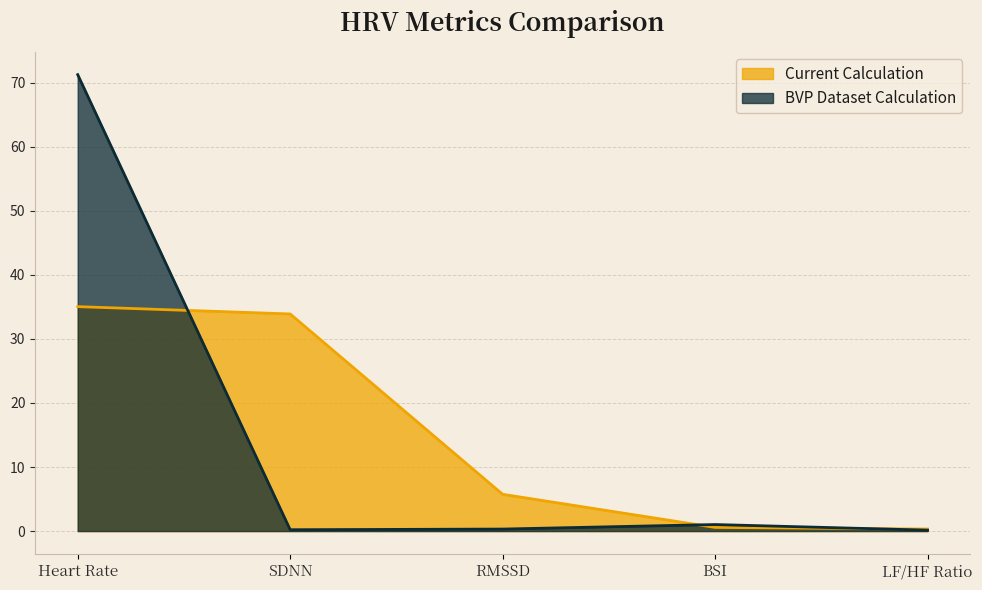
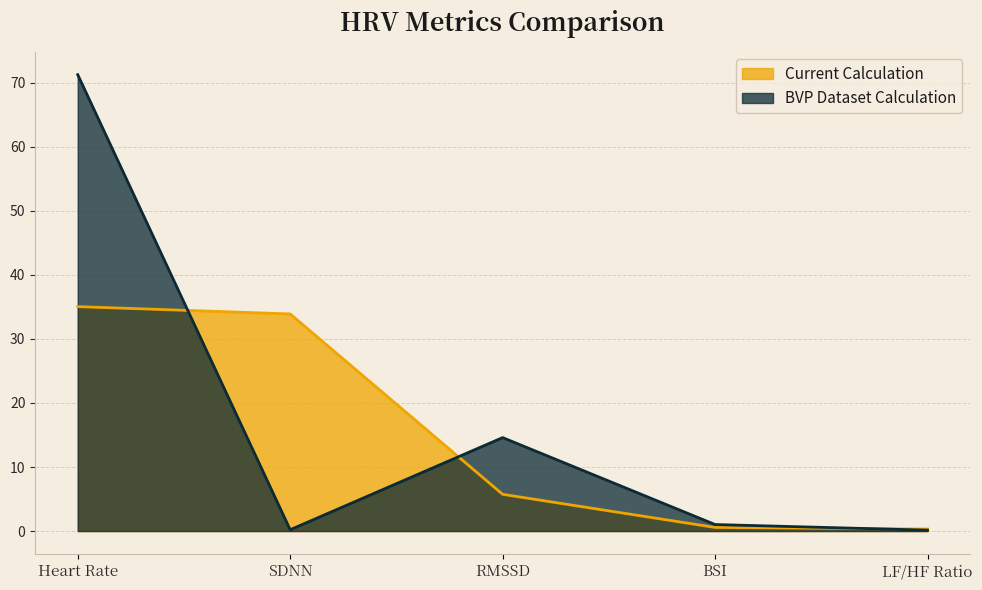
  {
    "Current Calculation": {
      "Heart Rate": 35,
      "SDNN": 34,
      "RMSSD": 6,
      "BSI": 1
    },
    "BVP Dataset Calculation": {
      "Heart Rate": 71,
      "SDNN": 0,
-     "RMSSD": 0,
+     "RMSSD": 15,
      "BSI": 1
    }
  }
